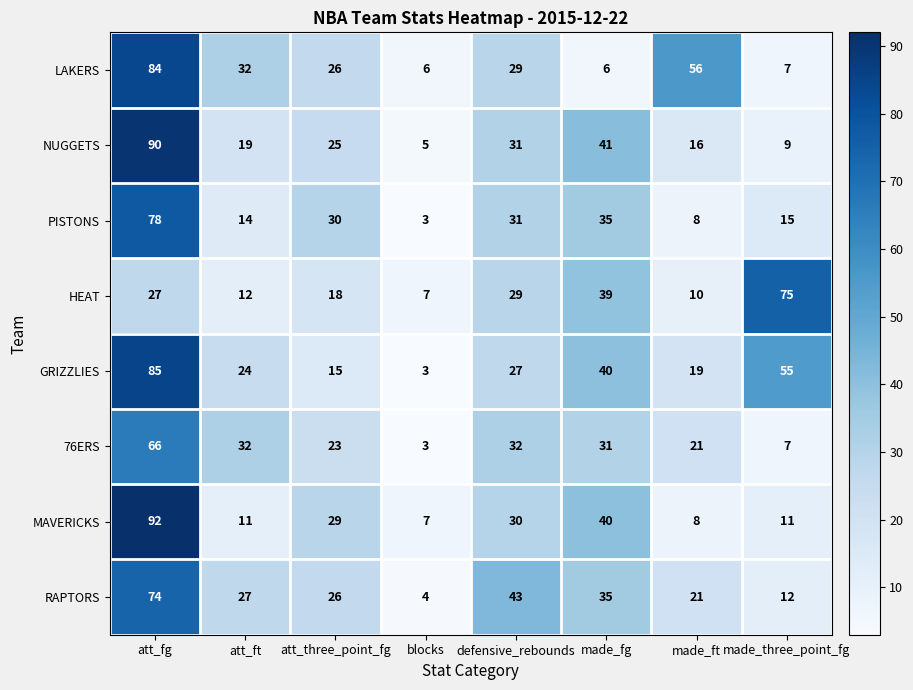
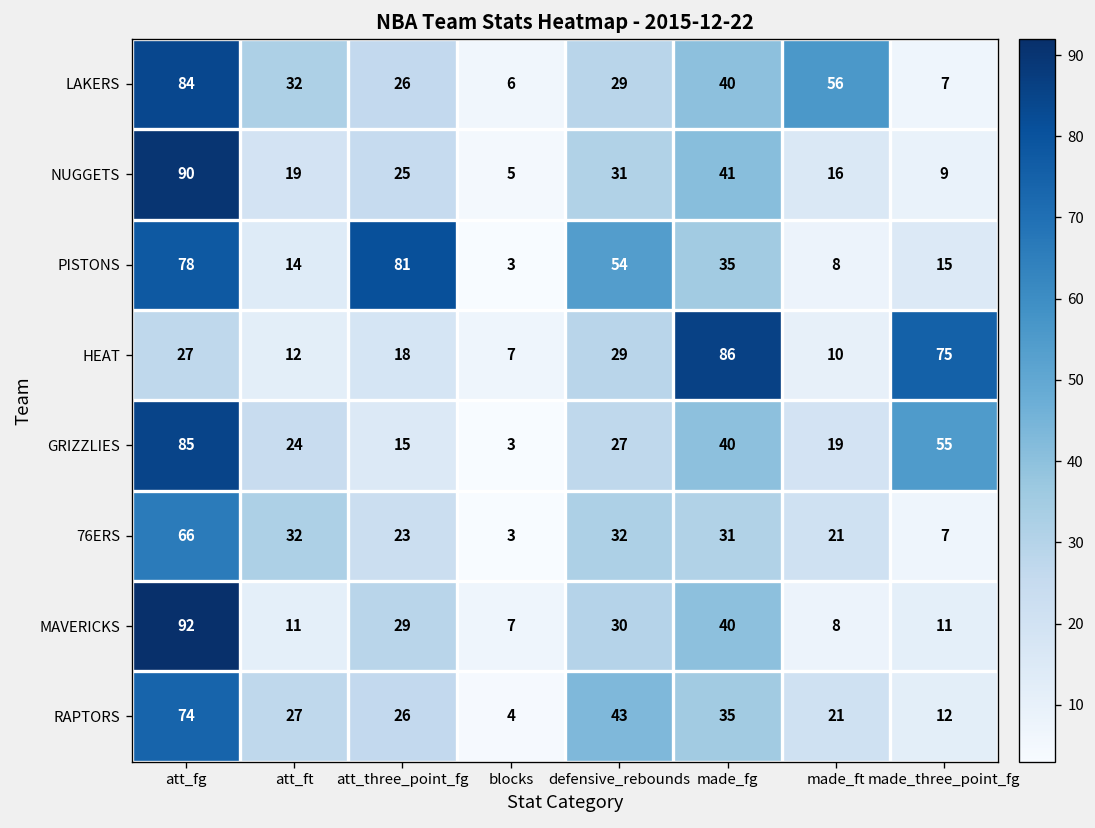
  {
    "LAKERS": {
      "att_fg": 84,
      "att_ft": 32,
      "att_three_point_fg": 26,
      "blocks": 6,
      "defensive_rebounds": 29,
-     "made_fg": 6,
+     "made_fg": 40,
      "made_ft": 56,
      "made_three_point_fg": 7
    },
    "NUGGETS": {
      "att_fg": 90,
      "att_ft": 19,
      "att_three_point_fg": 25,
      "blocks": 5,
      "defensive_rebounds": 31,
      "made_fg": 41,
      "made_ft": 16,
      "made_three_point_fg": 9
    },
    "PISTONS": {
      "att_fg": 78,
      "att_ft": 14,
-     "att_three_point_fg": 30,
+     "att_three_point_fg": 81,
      "blocks": 3,
-     "defensive_rebounds": 31,
+     "defensive_rebounds": 54,
      "made_fg": 35,
      "made_ft": 8,
      "made_three_point_fg": 15
    },
    "HEAT": {
      "att_fg": 27,
      "att_ft": 12,
      "att_three_point_fg": 18,
      "blocks": 7,
      "defensive_rebounds": 29,
-     "made_fg": 39,
+     "made_fg": 86,
      "made_ft": 10,
      "made_three_point_fg": 75
    },
    "GRIZZLIES": {
      "att_fg": 85,
      "att_ft": 24,
      "att_three_point_fg": 15,
      "blocks": 3,
      "defensive_rebounds": 27,
      "made_fg": 40,
      "made_ft": 19,
      "made_three_point_fg": 55
    },
    "76ERS": {
      "att_fg": 66,
      "att_ft": 32,
      "att_three_point_fg": 23,
      "blocks": 3,
      "defensive_rebounds": 32,
      "made_fg": 31,
      "made_ft": 21,
      "made_three_point_fg": 7
    },
    "MAVERICKS": {
      "att_fg": 92,
      "att_ft": 11,
      "att_three_point_fg": 29,
      "blocks": 7,
      "defensive_rebounds": 30,
      "made_fg": 40,
      "made_ft": 8,
      "made_three_point_fg": 11
    },
    "RAPTORS": {
      "att_fg": 74,
      "att_ft": 27,
      "att_three_point_fg": 26,
      "blocks": 4,
      "defensive_rebounds": 43,
      "made_fg": 35,
      "made_ft": 21,
      "made_three_point_fg": 12
    }
  }
